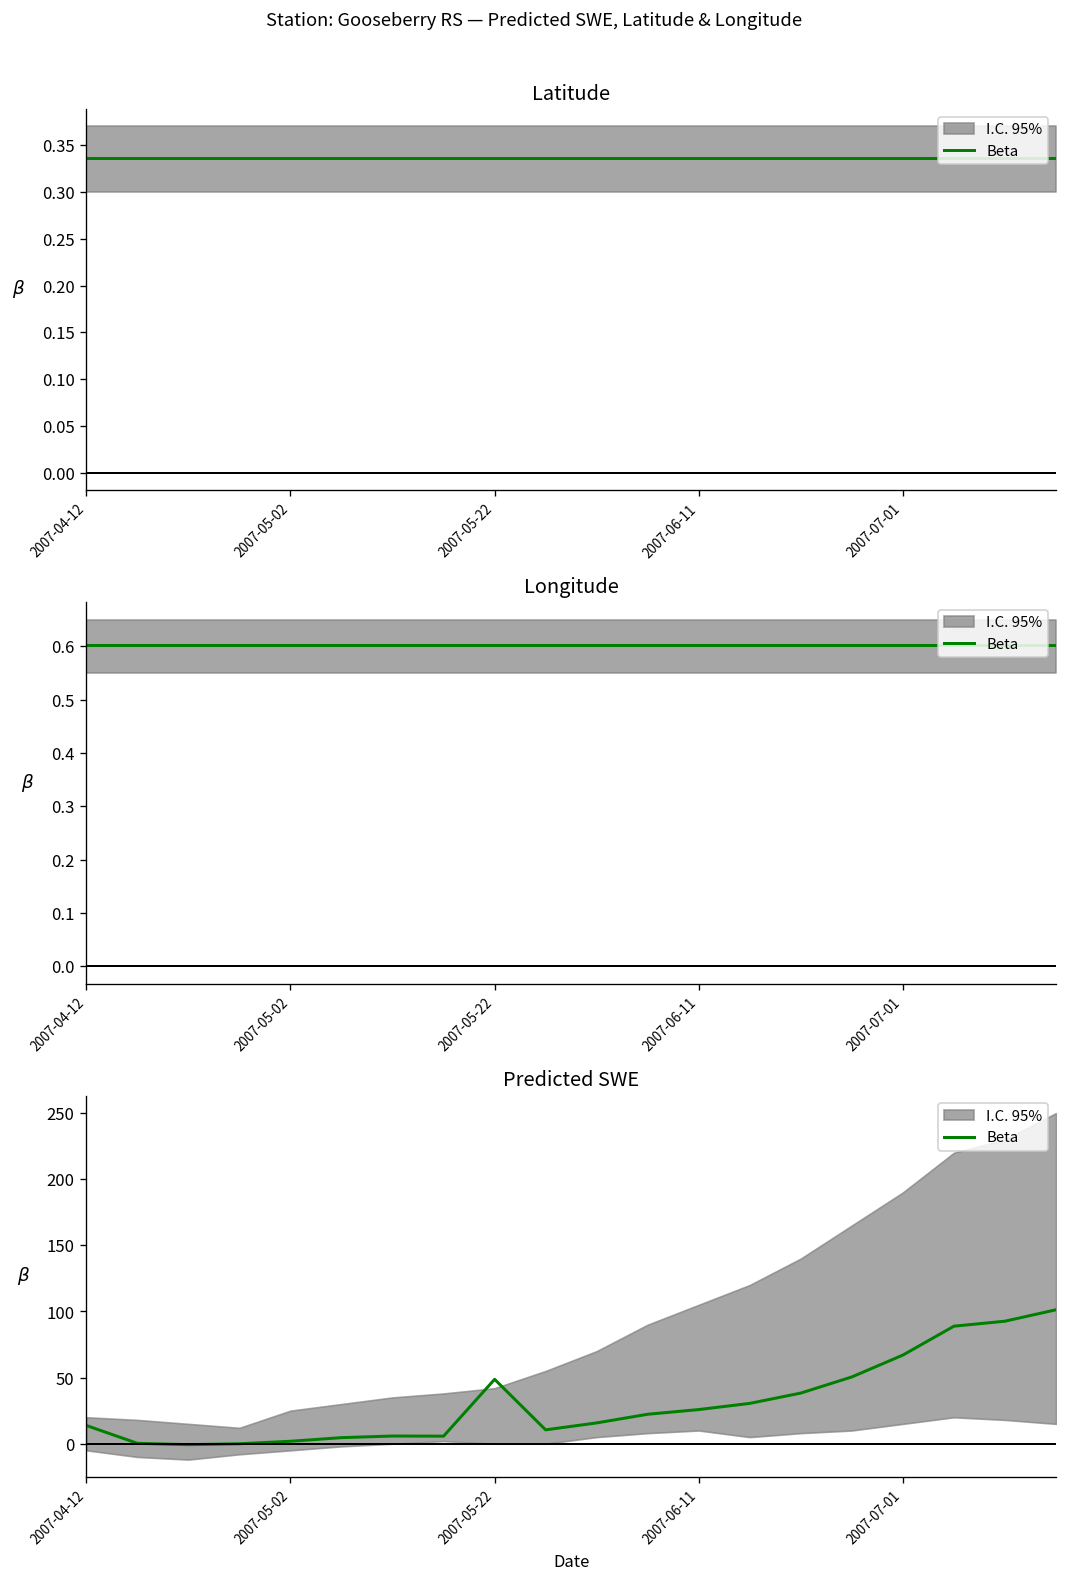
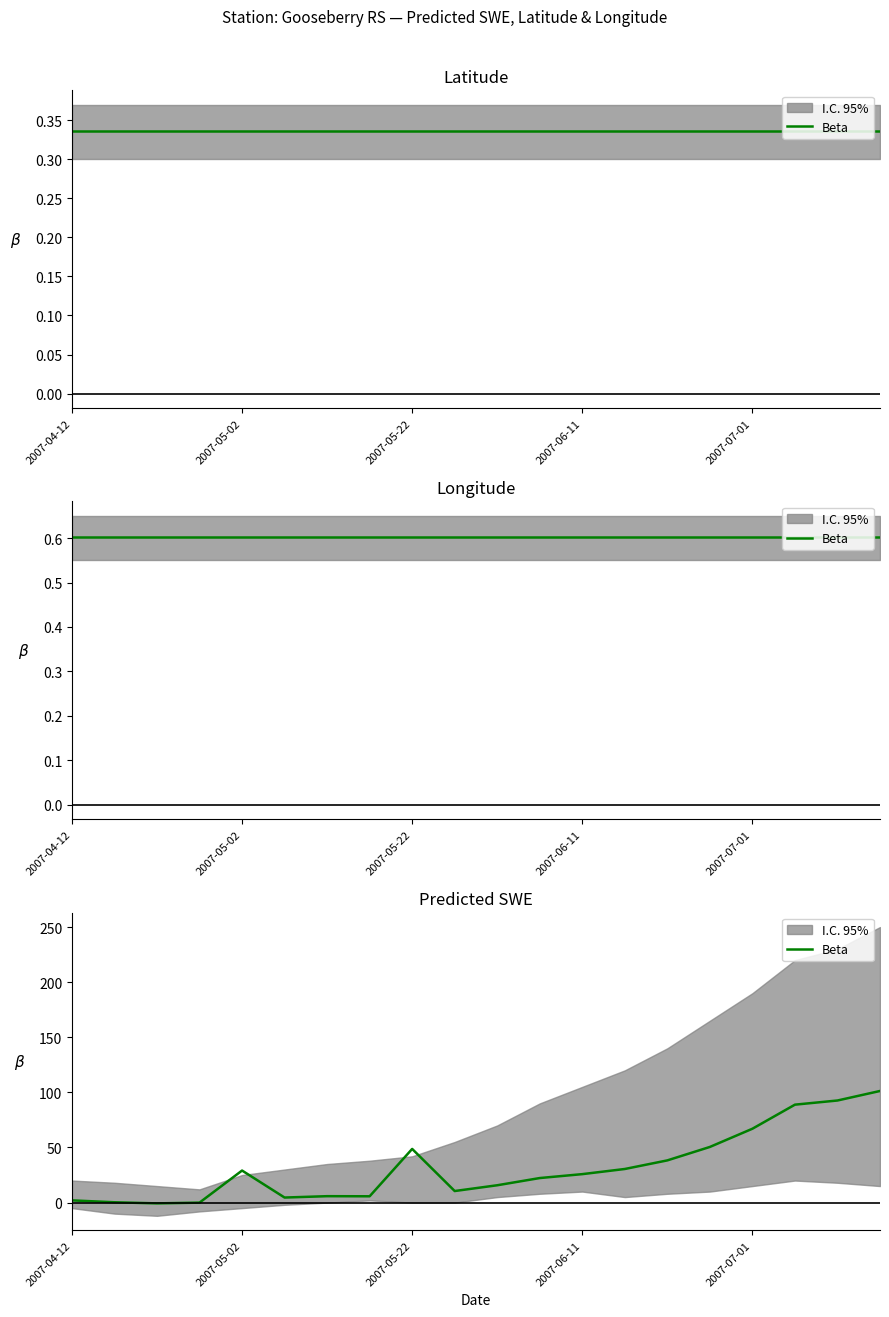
  {
    "Latitude": {
      "Beta": {
        "2007-04-12": 0.34,
        "2007-05-02": 0.34,
        "2007-05-22": 0.34,
        "2007-06-11": 0.34,
        "2007-07-01": 0.34
      },
      "I.C. 95%": {
        "2007-04-12": 0.37,
        "2007-05-02": 0.37,
        "2007-05-22": 0.37,
        "2007-06-11": 0.37,
        "2007-07-01": 0.37
      }
    },
    "Longitude": {
      "Beta": {
        "2007-04-12": 0.60,
        "2007-05-02": 0.60,
        "2007-05-22": 0.60,
        "2007-06-11": 0.60,
        "2007-07-01": 0.60
      },
      "I.C. 95%": {
        "2007-04-12": 0.65,
        "2007-05-02": 0.65,
        "2007-05-22": 0.65,
        "2007-06-11": 0.65,
        "2007-07-01": 0.65
      }
    },
    "Predicted SWE": {
      "Beta": {
-       "2007-04-12": 14,
-       "2007-05-02": 2,
+       "2007-04-12": 2,
+       "2007-05-02": 29,
        "2007-05-22": 49,
        "2007-06-11": 26,
        "2007-07-01": 67
      }
    }
  }
